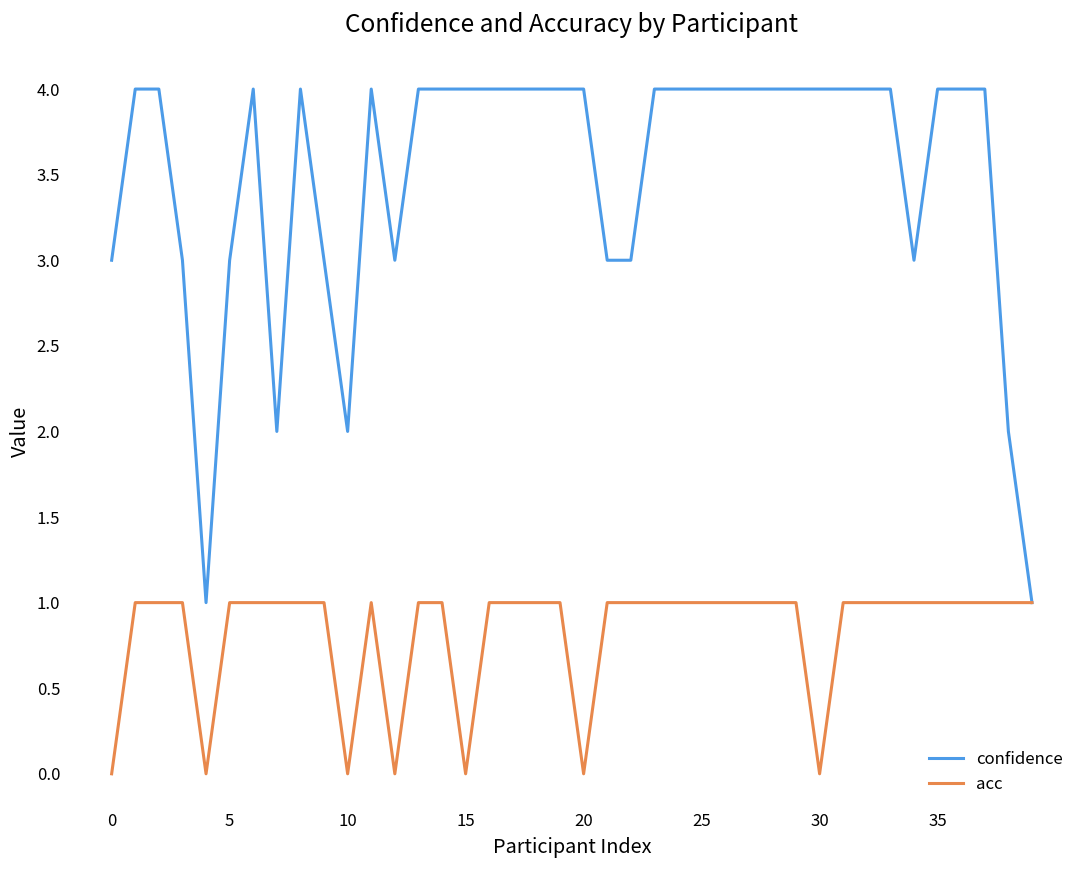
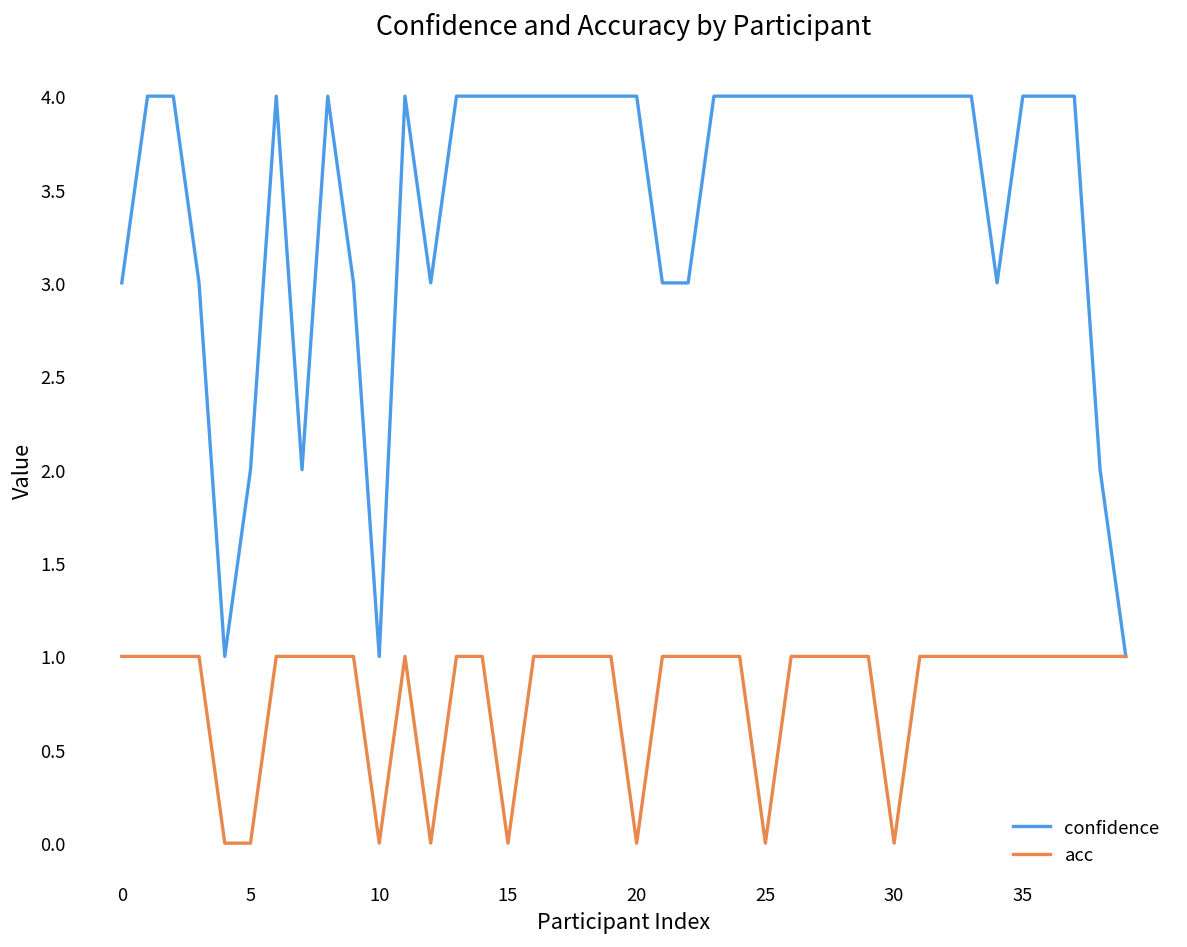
  {
    "confidence": {
      "0": 3,
-     "5": 3,
-     "10": 2,
+     "5": 2,
+     "10": 1,
      "15": 4,
      "20": 4,
      "25": 4,
      "30": 4,
      "35": 4
    },
    "acc": {
-     "0": 0,
-     "5": 1,
+     "0": 1,
+     "5": 0,
      "10": 0,
      "15": 0,
      "20": 0,
-     "25": 1,
+     "25": 0,
      "30": 0,
      "35": 1
    }
  }
